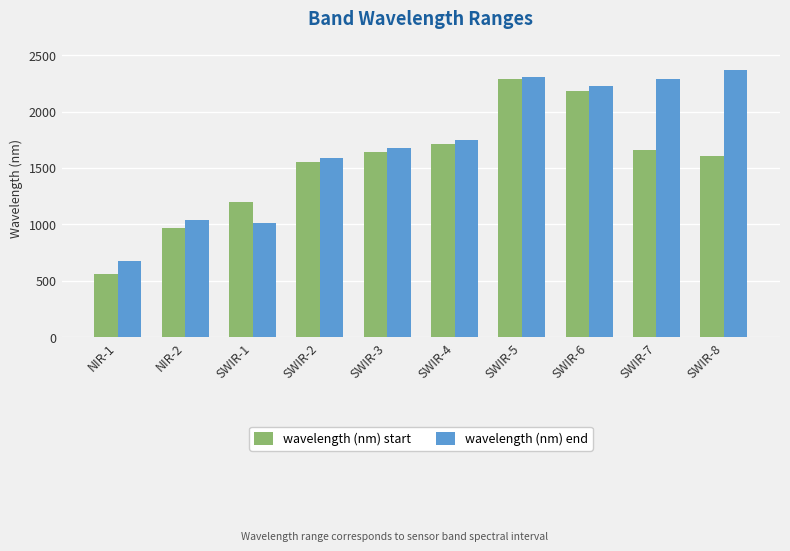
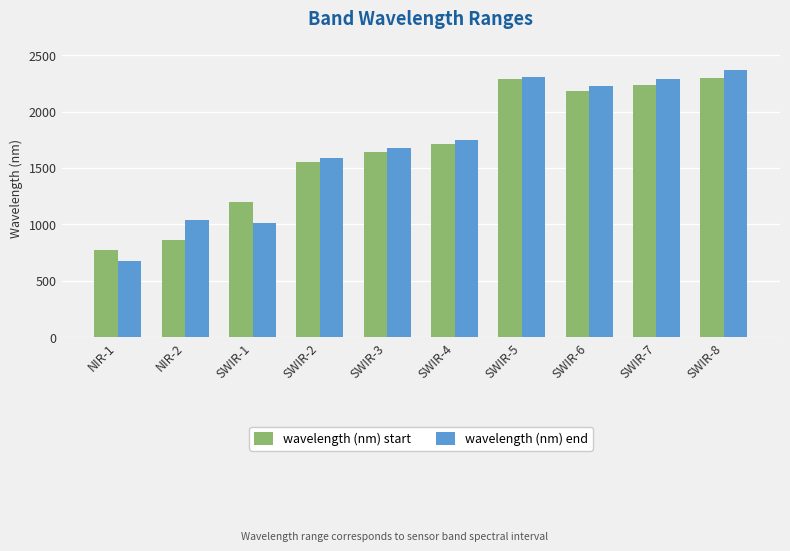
  {
    "wavelength (nm) start": {
-     "NIR-1": 560,
-     "NIR-2": 960,
+     "NIR-1": 770,
+     "NIR-2": 860,
      "SWIR-1": 1200,
      "SWIR-2": 1550,
      "SWIR-3": 1640,
      "SWIR-4": 1710,
      "SWIR-5": 2290,
      "SWIR-6": 2190,
-     "SWIR-7": 1660,
-     "SWIR-8": 1610
+     "SWIR-7": 2240,
+     "SWIR-8": 2300
    },
    "wavelength (nm) end": {
      "NIR-1": 670,
      "NIR-2": 1040,
      "SWIR-1": 1020,
      "SWIR-2": 1590,
      "SWIR-3": 1680,
      "SWIR-4": 1750,
      "SWIR-5": 2310,
      "SWIR-6": 2230,
      "SWIR-7": 2290,
      "SWIR-8": 2370
    }
  }
